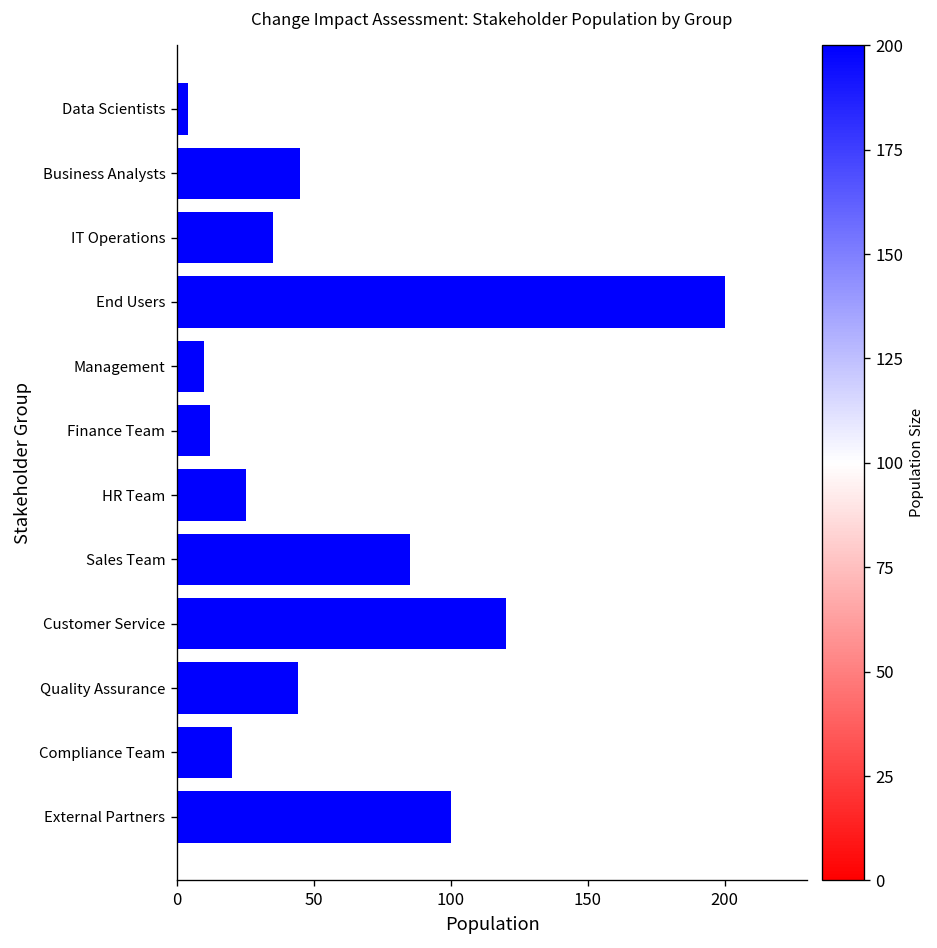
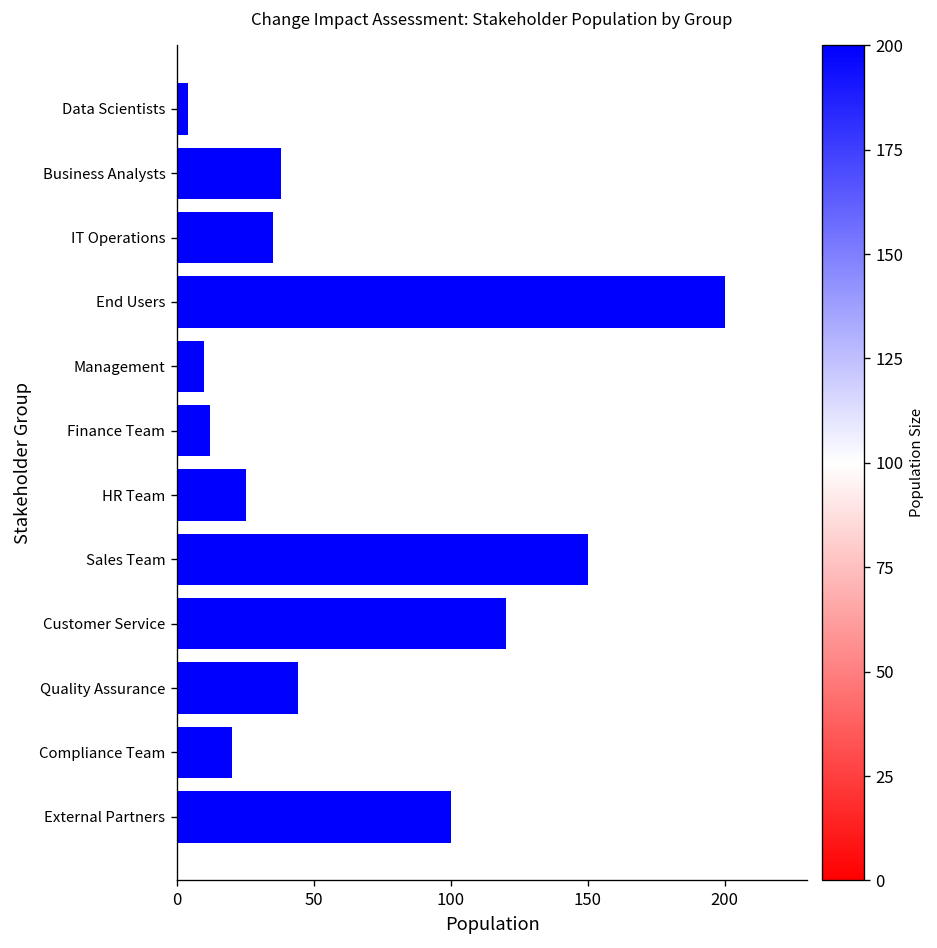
  {
    "Data Scientists": 4,
-   "Business Analysts": 45,
+   "Business Analysts": 38,
    "IT Operations": 35,
    "End Users": 200,
    "Management": 10,
    "Finance Team": 12,
    "HR Team": 25,
-   "Sales Team": 85,
+   "Sales Team": 150,
    "Customer Service": 120,
    "Quality Assurance": 44,
    "Compliance Team": 20,
    "External Partners": 100
  }
